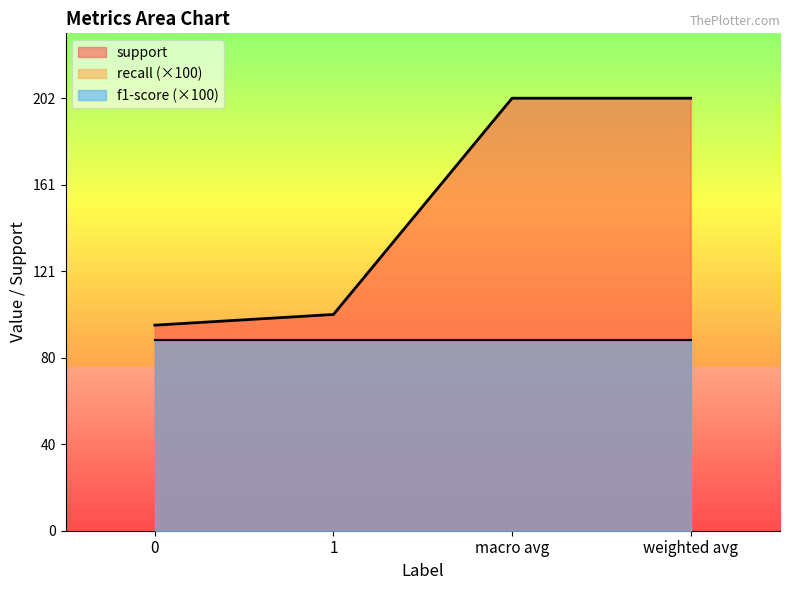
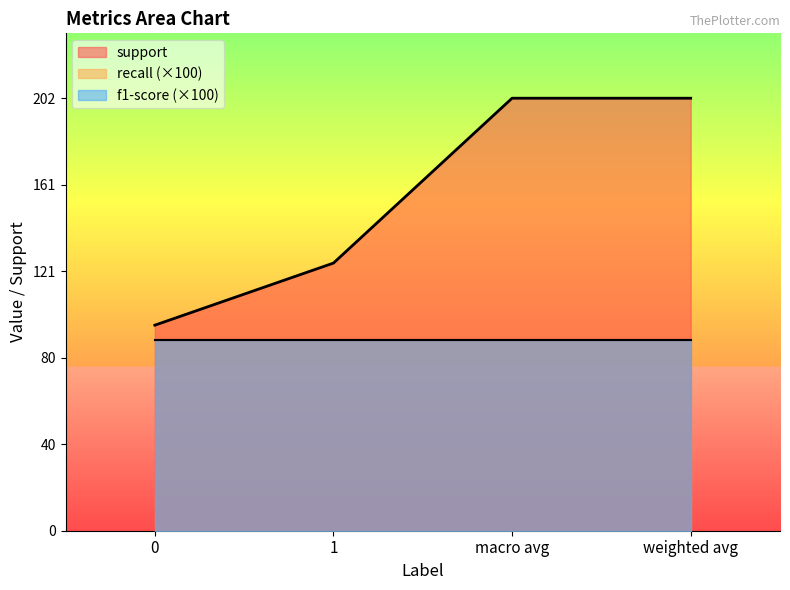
  {
    "support": {
      "0": 96,
-     "1": 101,
+     "1": 125,
      "macro avg": 202,
      "weighted avg": 202
    },
    "f1-score (×100)": {
      "0": 89,
      "1": 89,
      "macro avg": 89,
      "weighted avg": 89
    }
  }
